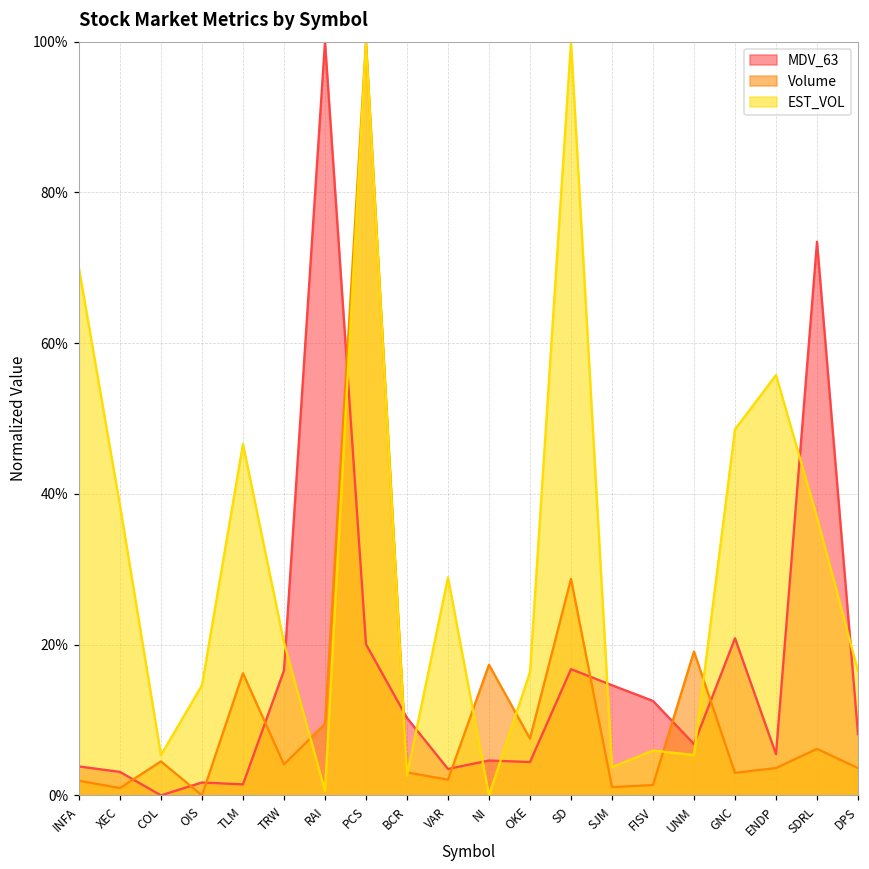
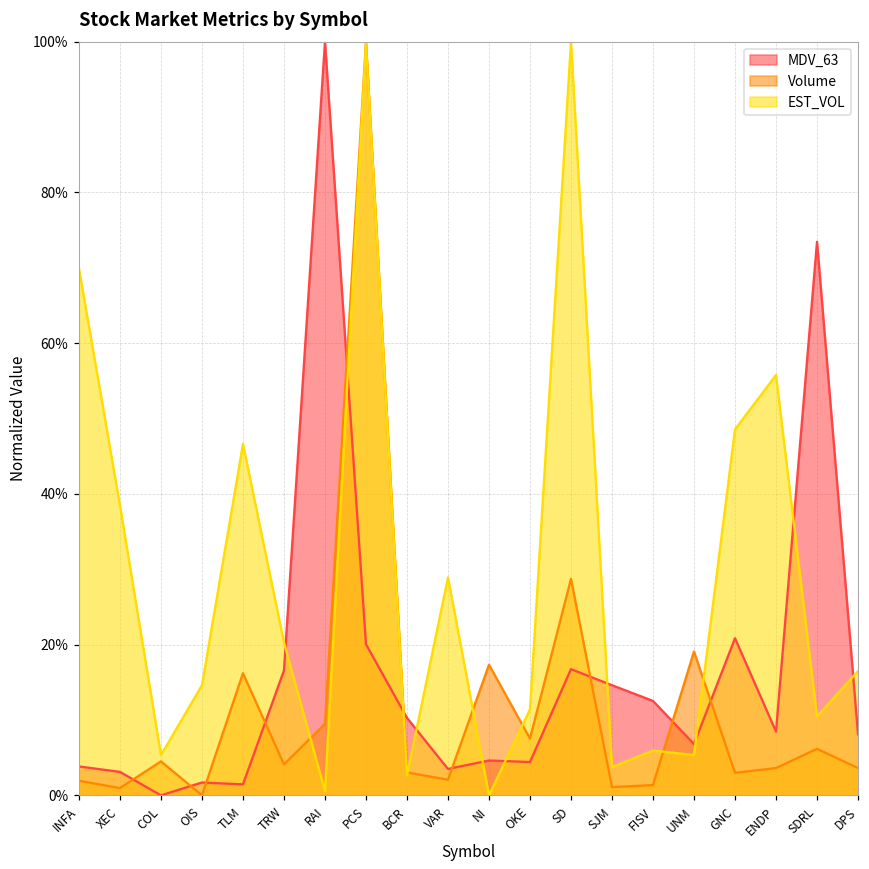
  {
    "MDV_63": {
      "INFA": "4%",
      "XEC": "3%",
      "COL": "0%",
      "OIS": "2%",
      "TLM": "1%",
      "TRW": "17%",
      "RAI": "100%",
      "PCS": "20%",
      "BCR": "10%",
      "VAR": "4%",
      "NI": "5%",
      "OKE": "4%",
      "SD": "17%",
      "SJM": "15%",
      "FISV": "13%",
      "UNM": "7%",
      "GNC": "21%",
-     "ENDP": "5%",
+     "ENDP": "8%",
      "SDRL": "73%",
      "DPS": "8%"
    },
    "Volume": {
      "INFA": "2%",
      "XEC": "1%",
      "COL": "5%",
      "OIS": "0%",
      "TLM": "16%",
      "TRW": "4%",
      "RAI": "9%",
      "BCR": "3%",
      "VAR": "2%",
      "NI": "17%",
      "OKE": "8%",
      "SD": "29%",
      "SJM": "1%",
      "FISV": "1%",
      "UNM": "19%",
      "GNC": "3%",
      "ENDP": "4%",
      "SDRL": "6%",
      "DPS": "4%"
    },
    "EST_VOL": {
      "INFA": "70%",
      "XEC": "38%",
      "COL": "5%",
      "OIS": "15%",
      "TLM": "47%",
      "TRW": "20%",
      "RAI": "1%",
      "BCR": "3%",
      "VAR": "29%",
      "NI": "0%",
-     "OKE": "16%",
+     "OKE": "11%",
      "SD": "100%",
      "SJM": "4%",
      "FISV": "6%",
      "UNM": "5%",
      "GNC": "49%",
      "ENDP": "56%",
-     "SDRL": "37%",
+     "SDRL": "10%",
      "DPS": "16%"
    }
  }
